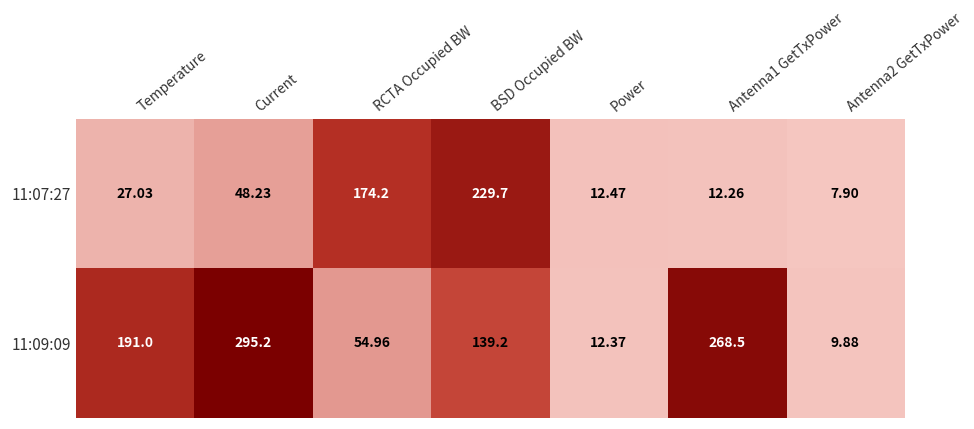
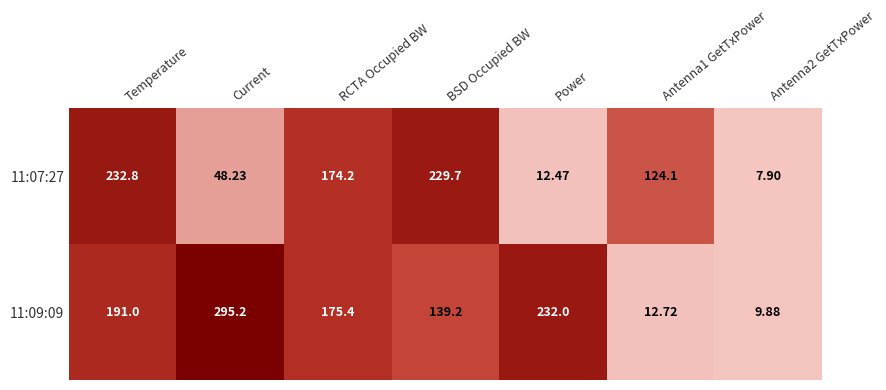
  {
    "11:07:27": {
-     "Temperature": 27.03,
+     "Temperature": 232.8,
      "Current": 48.23,
      "RCTA Occupied BW": 174.2,
      "BSD Occupied BW": 229.7,
      "Power": 12.47,
-     "Antenna1 GetTxPower": 12.26,
+     "Antenna1 GetTxPower": 124.1,
      "Antenna2 GetTxPower": 7.90
    },
    "11:09:09": {
      "Temperature": 191.0,
      "Current": 295.2,
-     "RCTA Occupied BW": 54.96,
+     "RCTA Occupied BW": 175.4,
      "BSD Occupied BW": 139.2,
-     "Power": 12.37,
-     "Antenna1 GetTxPower": 268.5,
+     "Power": 232.0,
+     "Antenna1 GetTxPower": 12.72,
      "Antenna2 GetTxPower": 9.88
    }
  }
